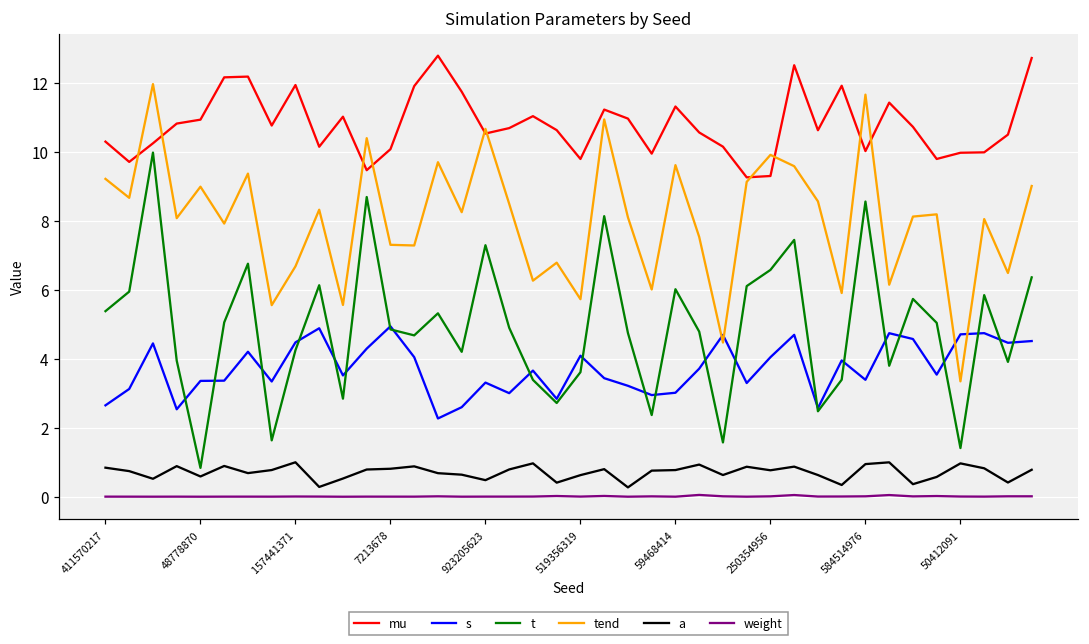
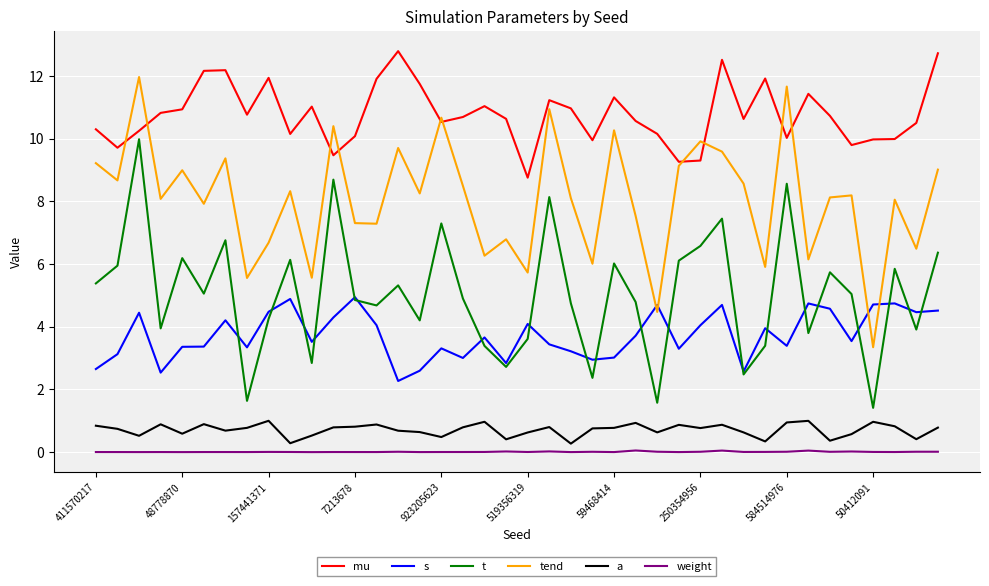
  {
    "mu": {
      "411570217": 10.3,
      "48778870": 10.9,
      "157441371": 11.9,
      "7213678": 10.1,
      "923205623": 10.5,
-     "519356319": 9.8,
+     "519356319": 8.8,
      "59468414": 11.3,
      "250354956": 9.3,
      "584514976": 10.0,
      "50412091": 10.0
    },
    "s": {
      "411570217": 2.7,
      "48778870": 3.4,
      "157441371": 4.5,
      "7213678": 4.9,
      "923205623": 3.3,
      "519356319": 4.1,
      "59468414": 3.0,
      "250354956": 4.0,
      "584514976": 3.4,
      "50412091": 4.7
    },
    "t": {
      "411570217": 5.4,
-     "48778870": 0.8,
+     "48778870": 6.2,
      "157441371": 4.2,
      "7213678": 4.9,
      "923205623": 7.3,
      "519356319": 3.6,
      "59468414": 6.0,
      "250354956": 6.6,
      "584514976": 8.6,
      "50412091": 1.4
    },
    "tend": {
      "411570217": 9.2,
      "48778870": 9.0,
      "157441371": 6.7,
      "7213678": 7.3,
      "923205623": 10.7,
      "519356319": 5.7,
-     "59468414": 9.6,
+     "59468414": 10.3,
      "250354956": 9.9,
      "584514976": 11.7,
      "50412091": 3.3
    },
    "a": {
      "411570217": 0.8,
      "48778870": 0.6,
      "157441371": 1.0,
      "7213678": 0.8,
      "923205623": 0.5,
      "519356319": 0.6,
      "59468414": 0.8,
      "250354956": 0.8,
      "584514976": 0.9,
      "50412091": 1.0
    },
    "weight": {
      "411570217": 0.0,
      "48778870": 0.0,
      "157441371": 0.0,
      "7213678": 0.0,
      "923205623": 0.0,
      "519356319": 0.0,
      "59468414": 0.0,
      "250354956": 0.0,
      "584514976": 0.0,
      "50412091": 0.0
    }
  }
